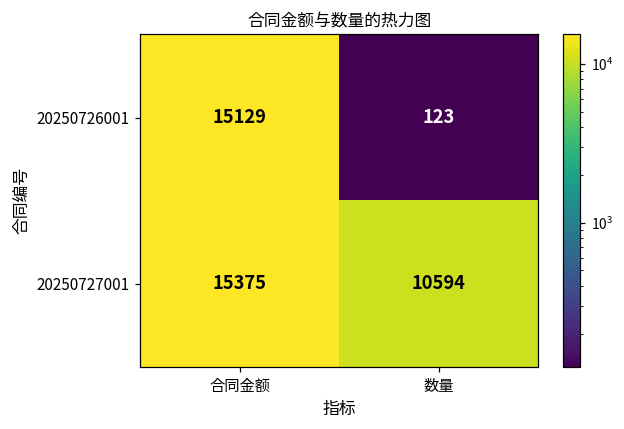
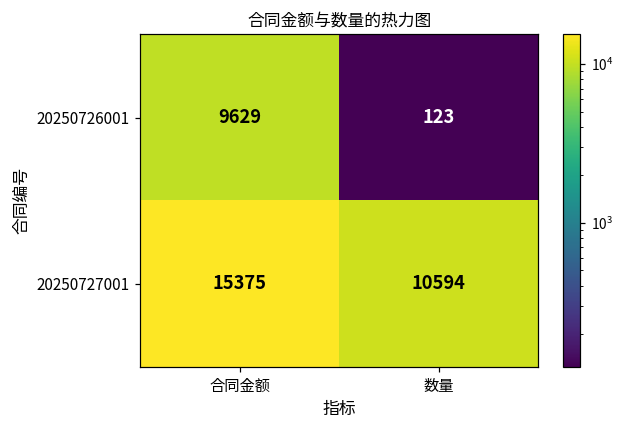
  {
    "20250726001": {
-     "合同金额": 15129,
+     "合同金额": 9629,
      "数量": 123
    },
    "20250727001": {
      "合同金额": 15375,
      "数量": 10594
    }
  }
